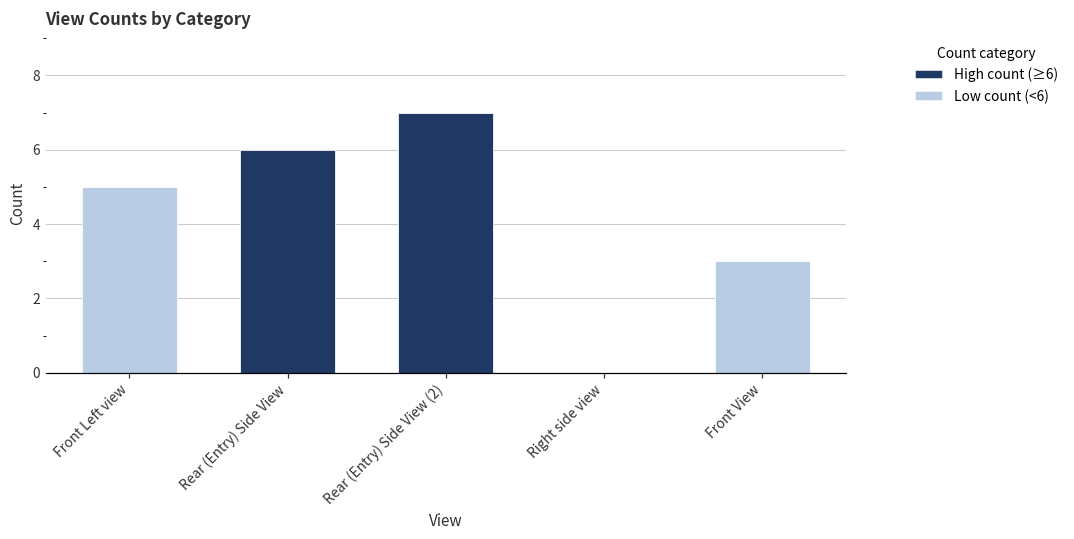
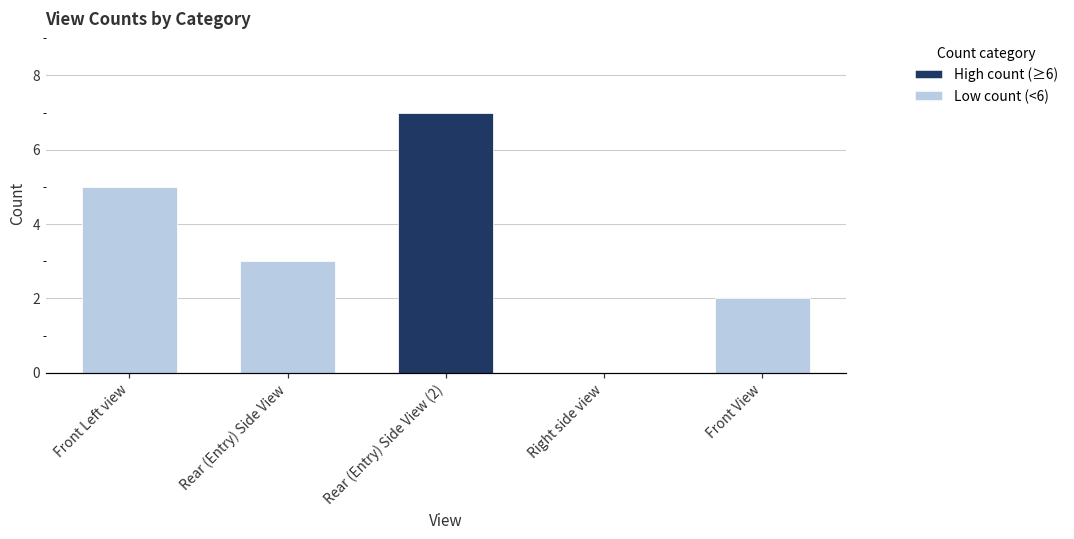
  {
    "Front Left view": 5,
-   "Rear (Entry) Side View": 6,
+   "Rear (Entry) Side View": 3,
    "Rear (Entry) Side View (2)": 7,
    "Right side view": 0,
-   "Front View": 3
+   "Front View": 2
  }
